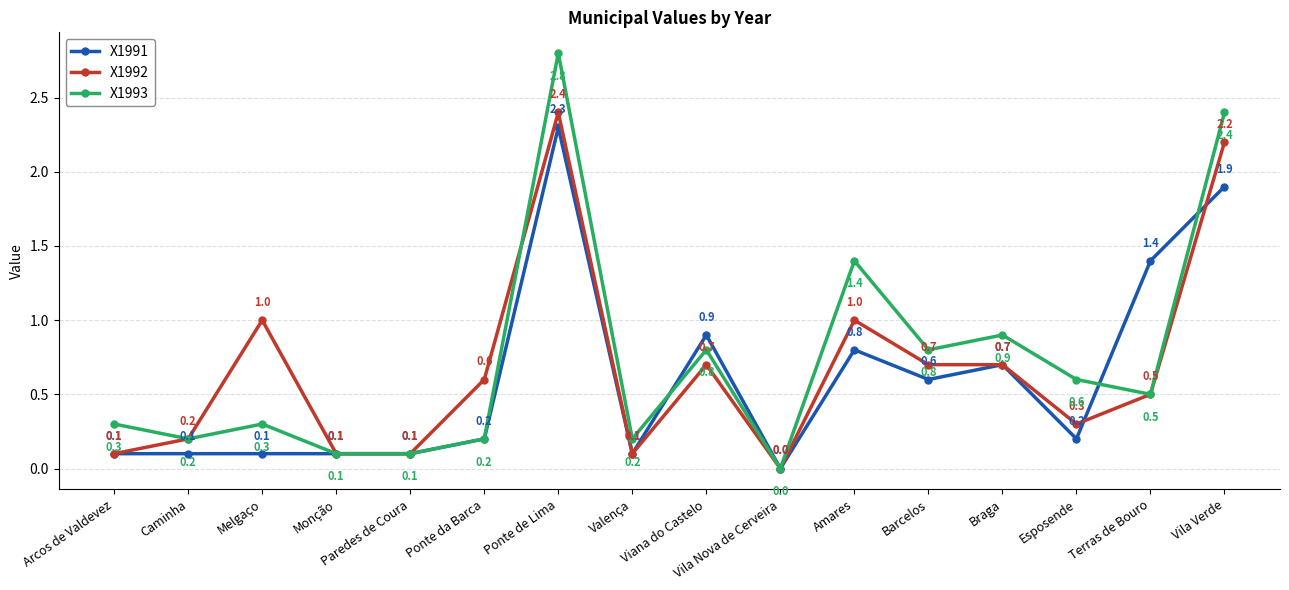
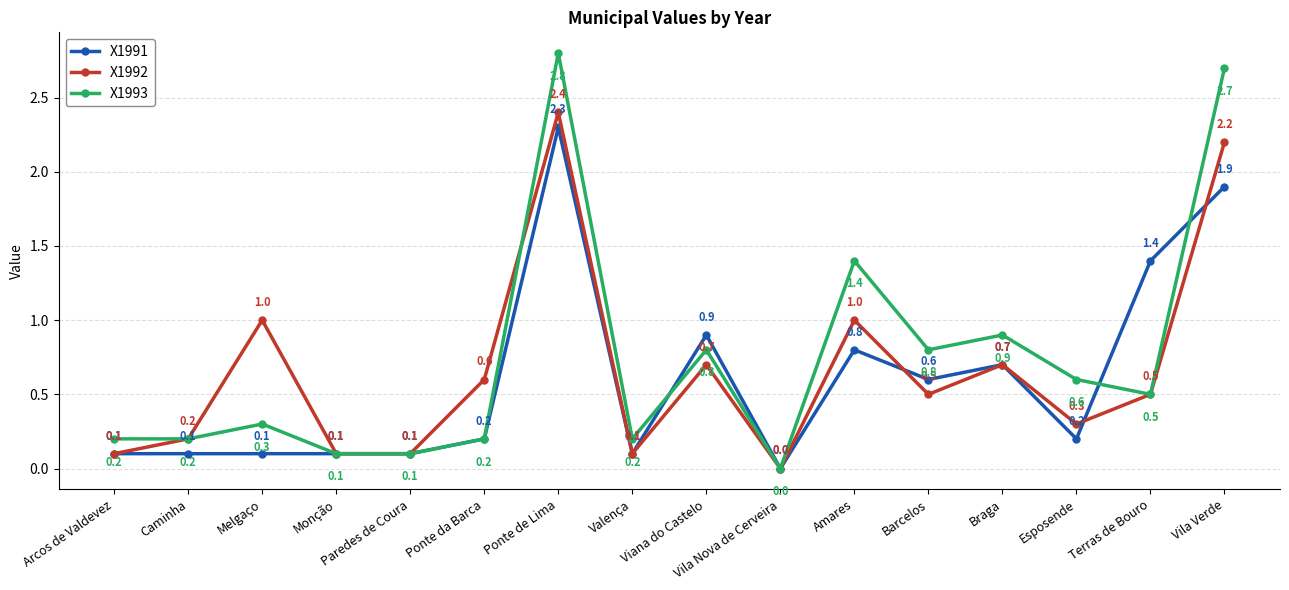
  {
    "X1991": {
      "Melgaço": 0.1,
      "Viana do Castelo": 0.9,
      "Amares": 0.8,
      "Terras de Bouro": 1.4,
      "Vila Verde": 1.9
    },
    "X1992": {
      "Melgaço": 1.0,
      "Ponte da Barca": 0.6,
      "Ponte de Lima": 2.4,
      "Amares": 1.0,
-     "Barcelos": 0.7,
+     "Barcelos": 0.5,
      "Vila Verde": 2.2
    },
    "X1993": {
-     "Arcos de Valdevez": 0.3,
+     "Arcos de Valdevez": 0.2,
      "Ponte de Lima": 2.8,
      "Amares": 1.4,
-     "Vila Verde": 2.4
+     "Vila Verde": 2.7
    }
  }
